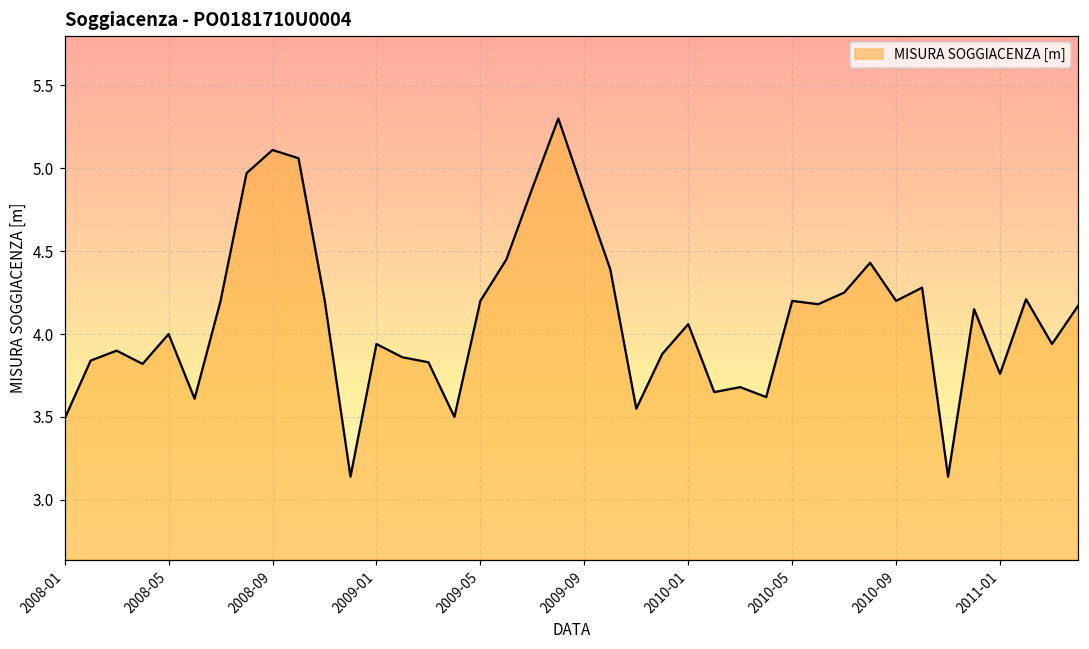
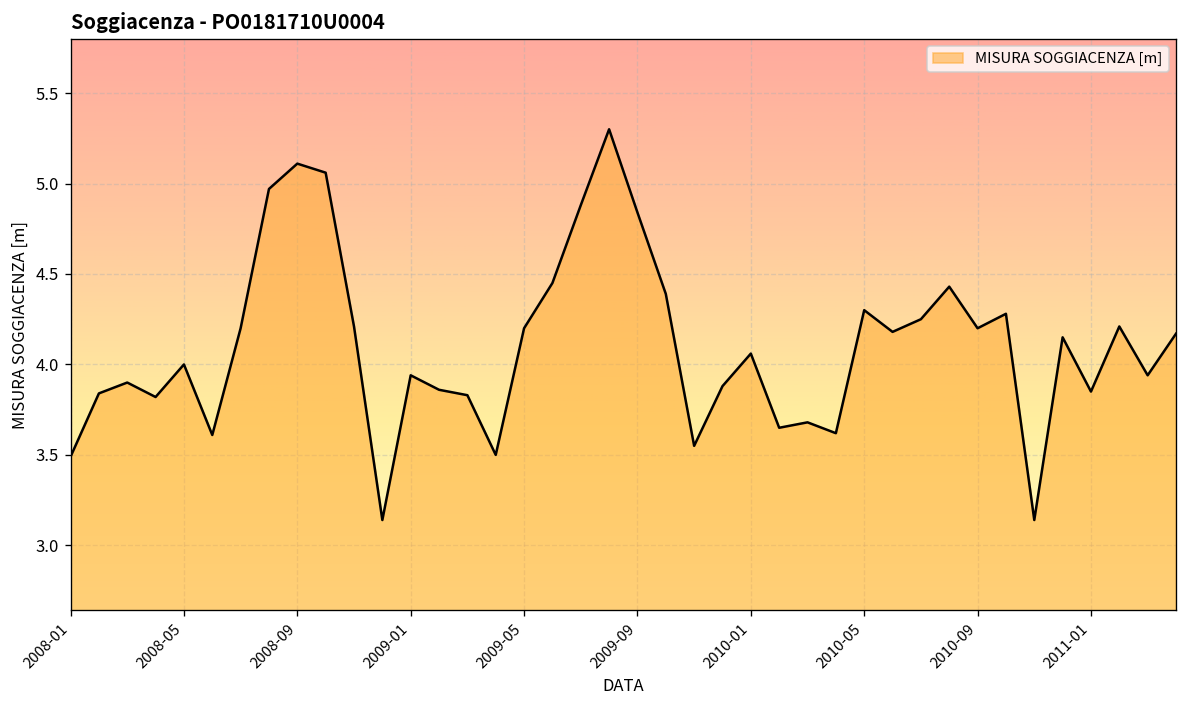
  {
    "2008-01": 3.49,
    "2008-05": 4.00,
    "2008-09": 5.11,
    "2009-01": 3.94,
    "2009-05": 4.20,
    "2009-09": 4.84,
    "2010-01": 4.06,
-   "2010-05": 4.2,
+   "2010-05": 4.3,
    "2010-09": 4.20,
-   "2011-01": 3.76
+   "2011-01": 3.85
  }
